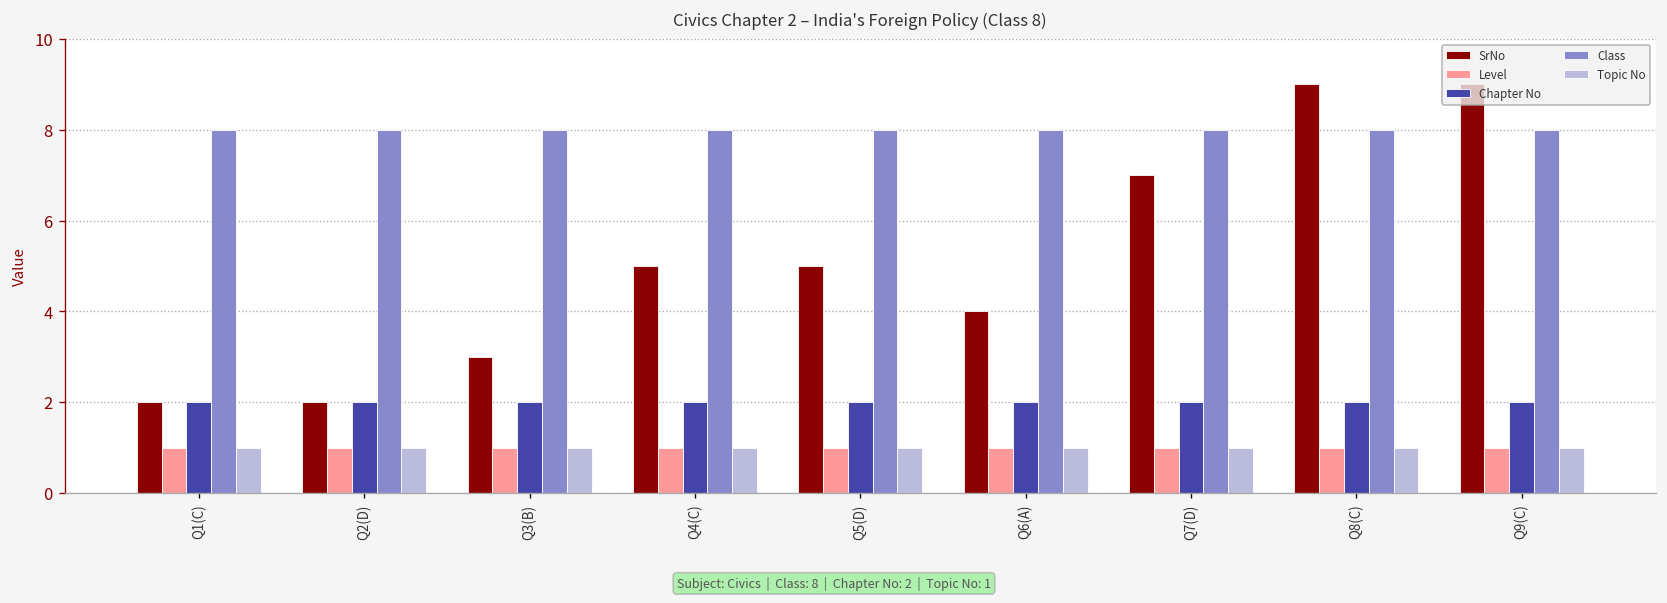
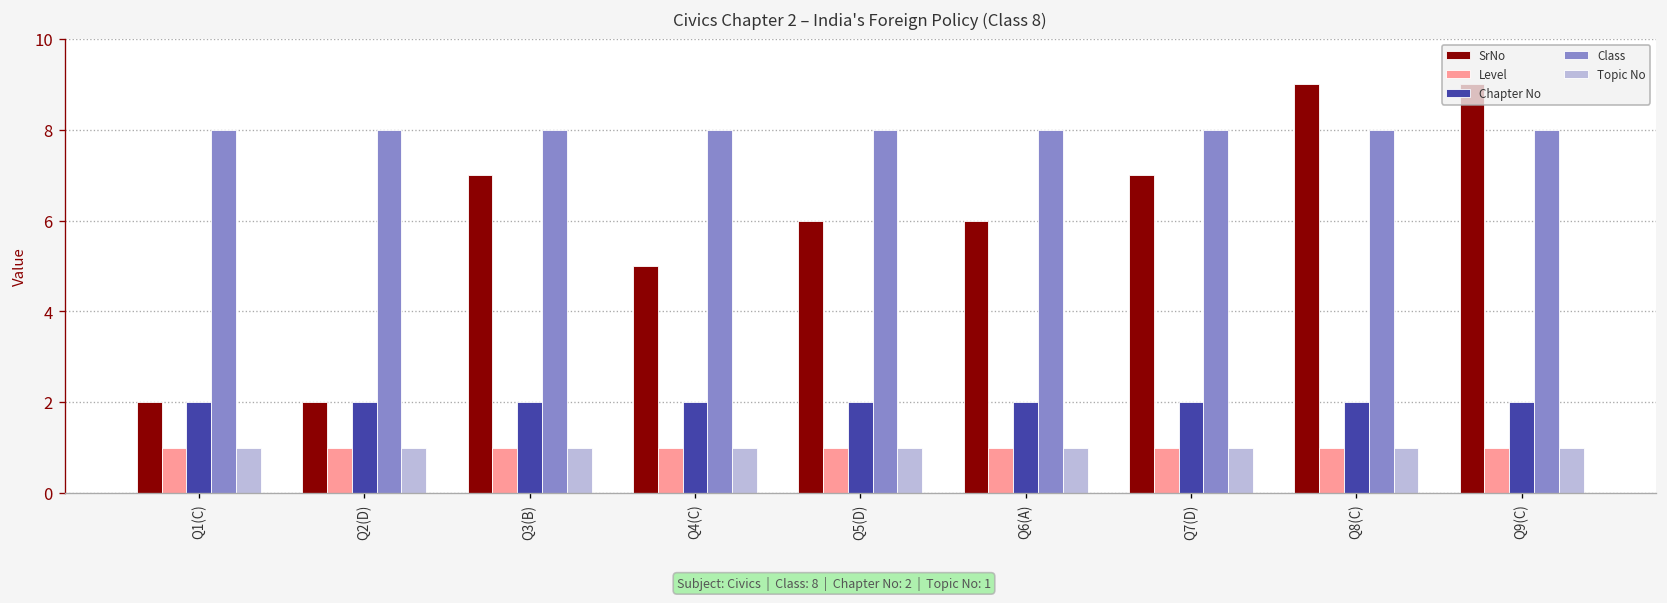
  {
    "SrNo": {
      "Q1(C)": 2,
      "Q2(D)": 2,
-     "Q3(B)": 3,
+     "Q3(B)": 7,
      "Q4(C)": 5,
-     "Q5(D)": 5,
-     "Q6(A)": 4,
+     "Q5(D)": 6,
+     "Q6(A)": 6,
      "Q7(D)": 7,
      "Q8(C)": 9
    },
    "Level": {
      "Q1(C)": 1,
      "Q2(D)": 1,
      "Q3(B)": 1,
      "Q4(C)": 1,
      "Q5(D)": 1,
      "Q6(A)": 1,
      "Q7(D)": 1,
      "Q8(C)": 1,
      "Q9(C)": 1
    },
    "Chapter No": {
      "Q1(C)": 2,
      "Q2(D)": 2,
      "Q3(B)": 2,
      "Q4(C)": 2,
      "Q5(D)": 2,
      "Q6(A)": 2,
      "Q7(D)": 2,
      "Q8(C)": 2,
      "Q9(C)": 2
    },
    "Class": {
      "Q1(C)": 8,
      "Q2(D)": 8,
      "Q3(B)": 8,
      "Q4(C)": 8,
      "Q5(D)": 8,
      "Q6(A)": 8,
      "Q7(D)": 8,
      "Q8(C)": 8,
      "Q9(C)": 8
    },
    "Topic No": {
      "Q1(C)": 1,
      "Q2(D)": 1,
      "Q3(B)": 1,
      "Q4(C)": 1,
      "Q5(D)": 1,
      "Q6(A)": 1,
      "Q7(D)": 1,
      "Q8(C)": 1,
      "Q9(C)": 1
    }
  }
